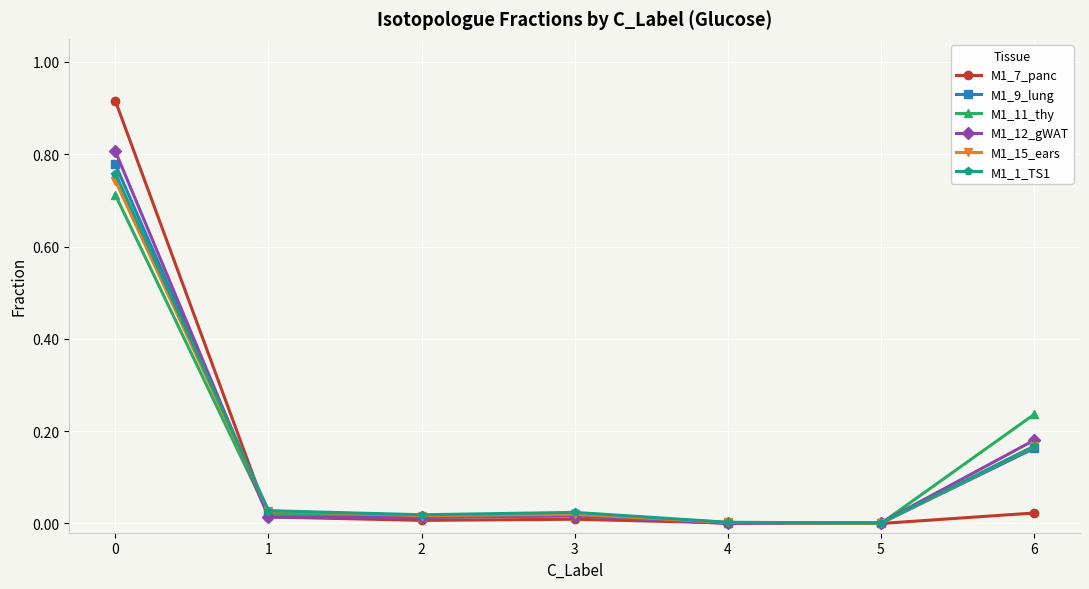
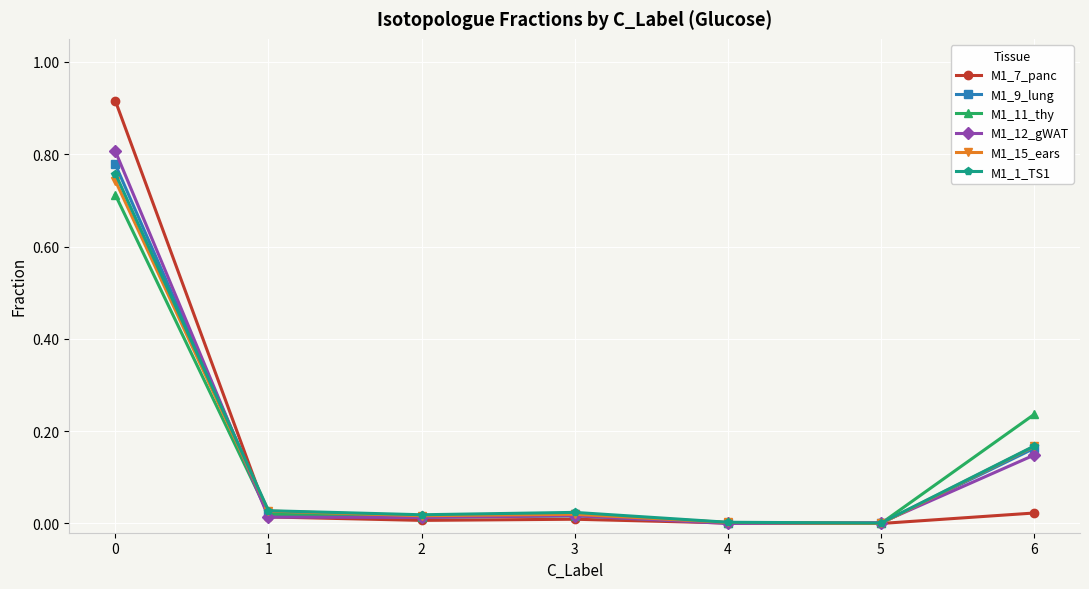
  {
    "M1_7_panc": {
      "0": 0.92,
      "2": 0.01,
      "3": 0.01,
      "6": 0.02
    },
    "M1_9_lung": {
      "0": 0.78
    },
    "M1_12_gWAT": {
      "0": 0.81,
-     "6": 0.18
+     "6": 0.15
    },
    "M1_15_ears": {
      "0": 0.74
    }
  }
